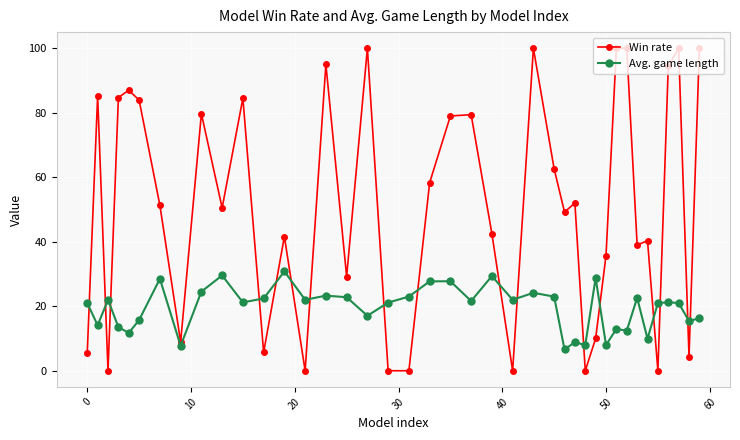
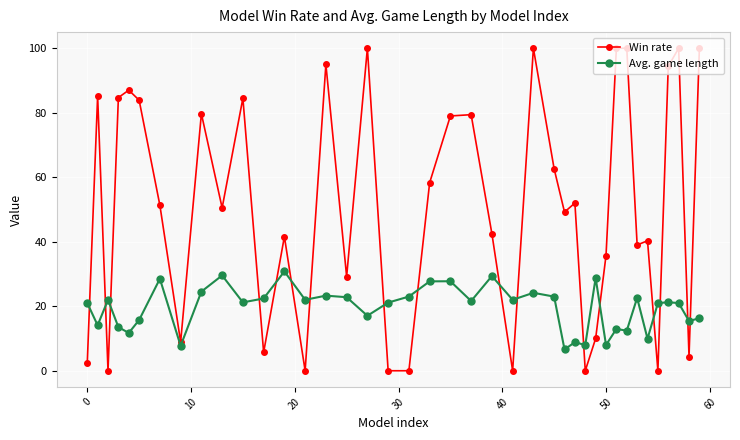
  {
    "Win rate": {
-     "0": 6,
+     "0": 2,
      "50": 36
    },
    "Avg. game length": {
      "0": 21,
      "50": 8
    }
  }
